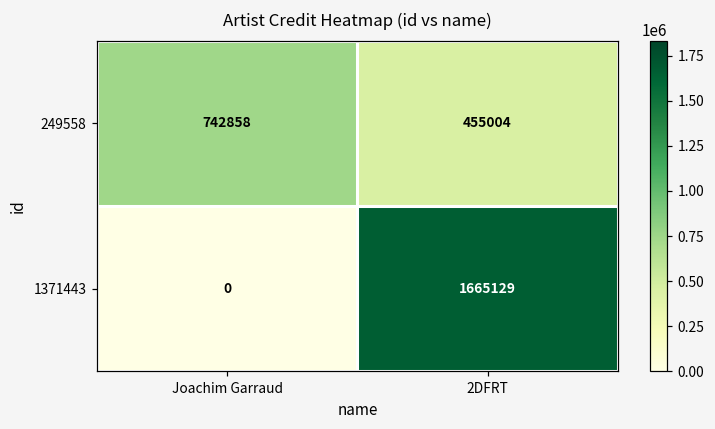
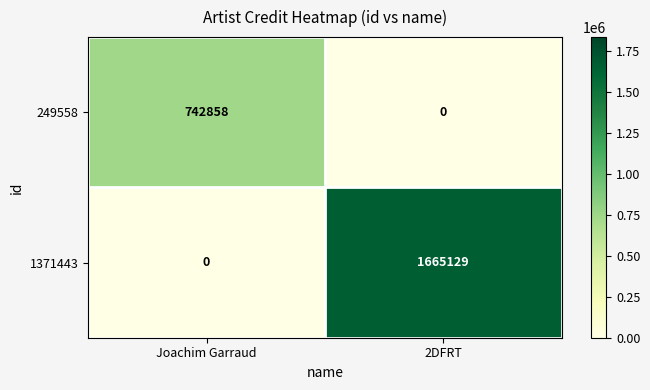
  {
    "249558": {
      "Joachim Garraud": 742858,
-     "2DFRT": 455004
+     "2DFRT": 0
    },
    "1371443": {
      "Joachim Garraud": 0,
      "2DFRT": 1665129
    }
  }
